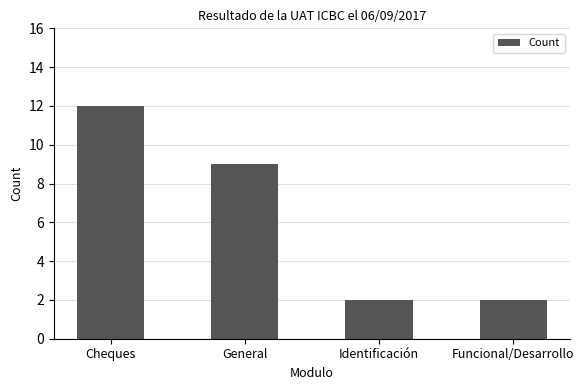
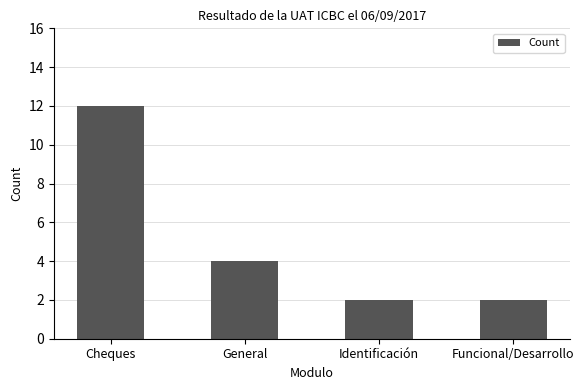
  {
    "Cheques": 12,
-   "General": 9,
+   "General": 4,
    "Identificación": 2,
    "Funcional/Desarrollo": 2
  }
